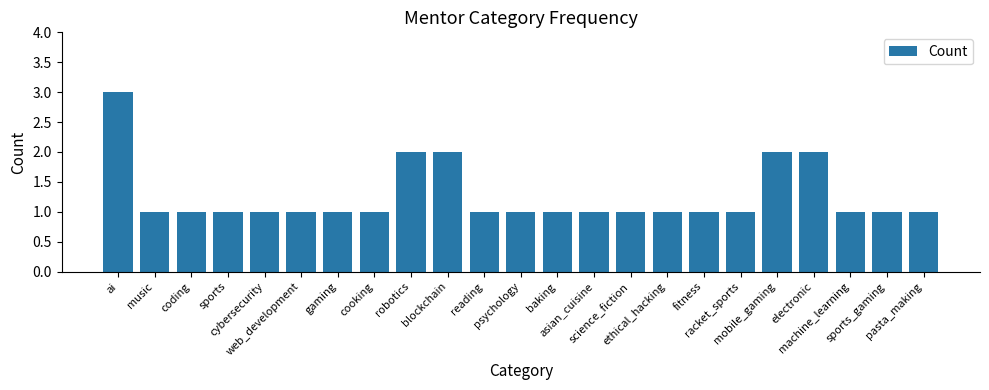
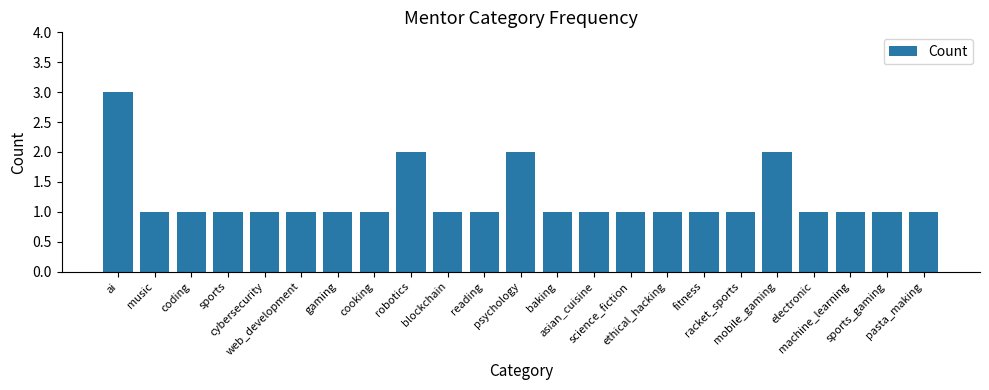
  {
    "ai": 3,
    "music": 1,
    "coding": 1,
    "sports": 1,
    "cybersecurity": 1,
    "web_development": 1,
    "gaming": 1,
    "cooking": 1,
    "robotics": 2,
-   "blockchain": 2,
+   "blockchain": 1,
    "reading": 1,
-   "psychology": 1,
+   "psychology": 2,
    "baking": 1,
    "asian_cuisine": 1,
    "science_fiction": 1,
    "ethical_hacking": 1,
    "fitness": 1,
    "racket_sports": 1,
    "mobile_gaming": 2,
-   "electronic": 2,
+   "electronic": 1,
    "machine_learning": 1,
    "sports_gaming": 1,
    "pasta_making": 1
  }
